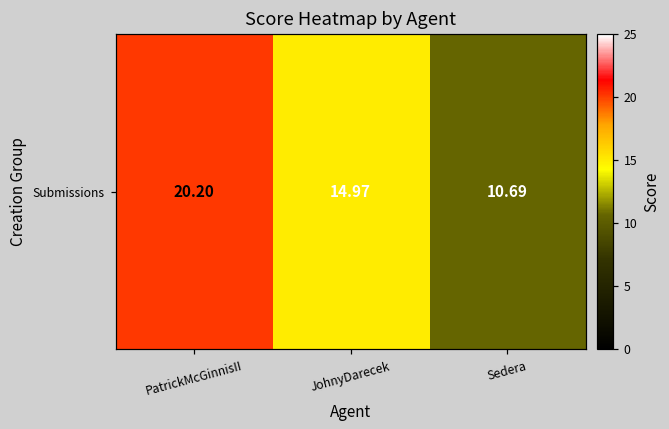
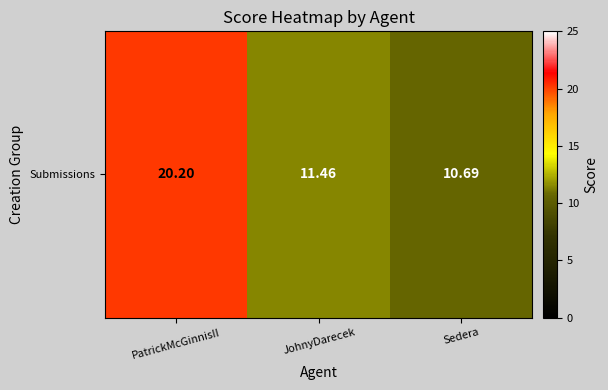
  {
    "Submissions": {
      "PatrickMcGinnisII": 20.20,
-     "JohnyDarecek": 14.97,
+     "JohnyDarecek": 11.46,
      "Sedera": 10.69
    }
  }
